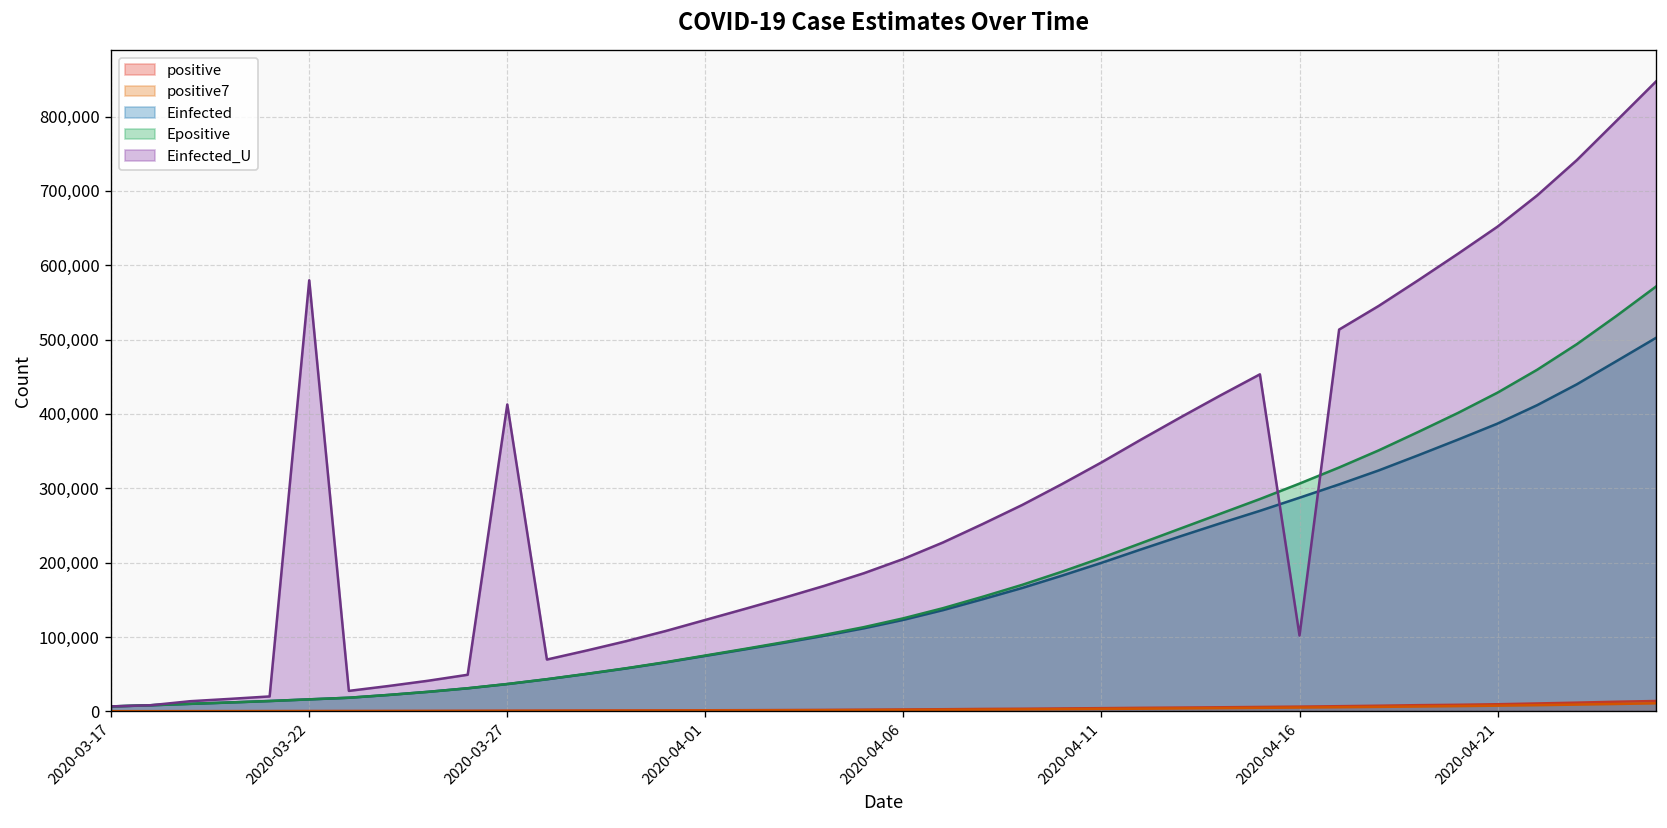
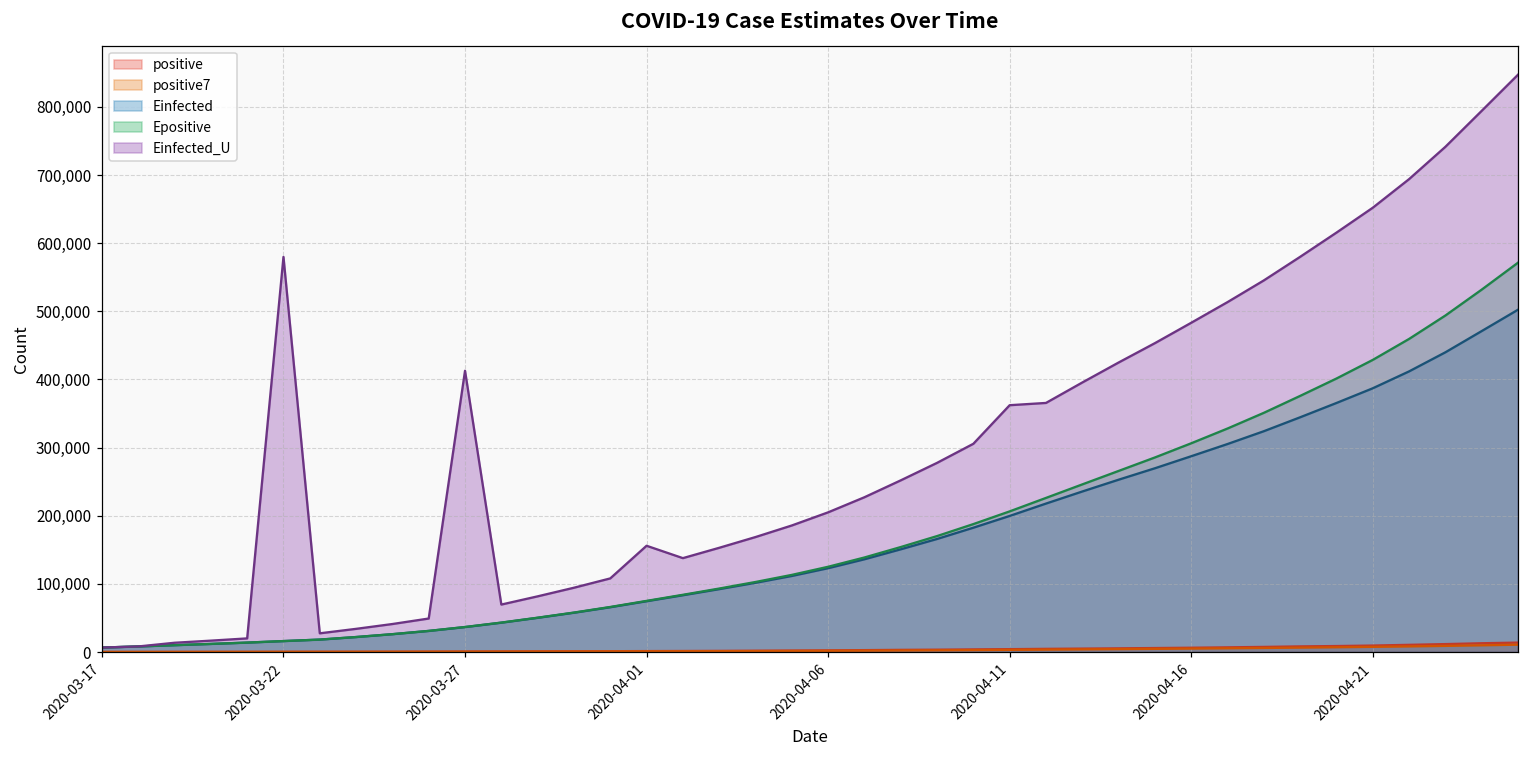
  {
    "Einfected_U": {
      "2020-03-22": "580,000",
      "2020-03-27": "410,000",
-     "2020-04-01": "120,000",
+     "2020-04-01": "160,000",
      "2020-04-06": "200,000",
-     "2020-04-11": "330,000",
-     "2020-04-16": "100,000",
+     "2020-04-11": "360,000",
+     "2020-04-16": "480,000",
      "2020-04-21": "650,000"
    }
  }
